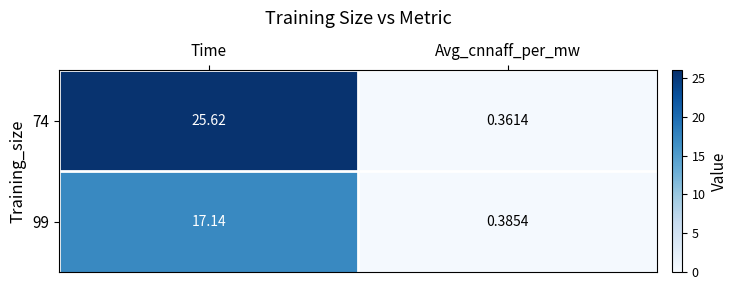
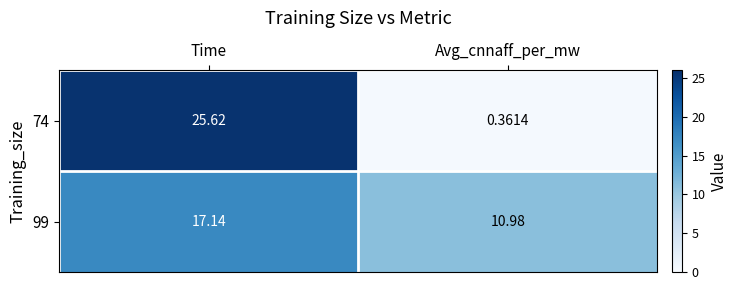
  {
    "74": {
      "Time": 25.62,
      "Avg_cnnaff_per_mw": 0.3614
    },
    "99": {
      "Time": 17.14,
-     "Avg_cnnaff_per_mw": 0.3854
+     "Avg_cnnaff_per_mw": 10.98
    }
  }
